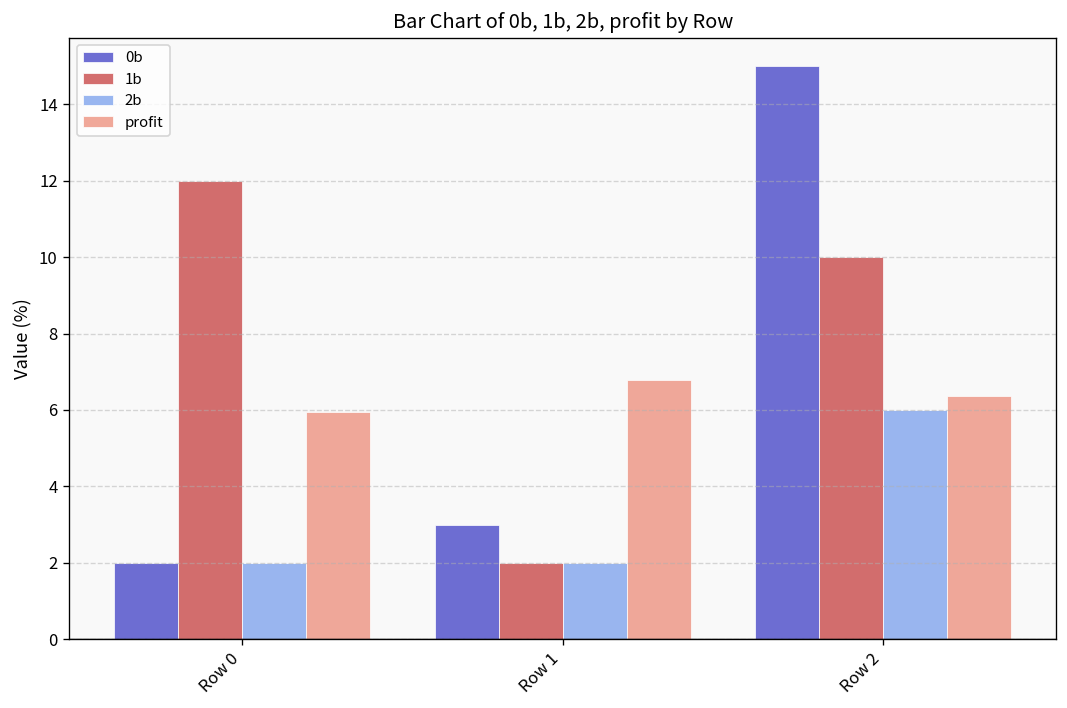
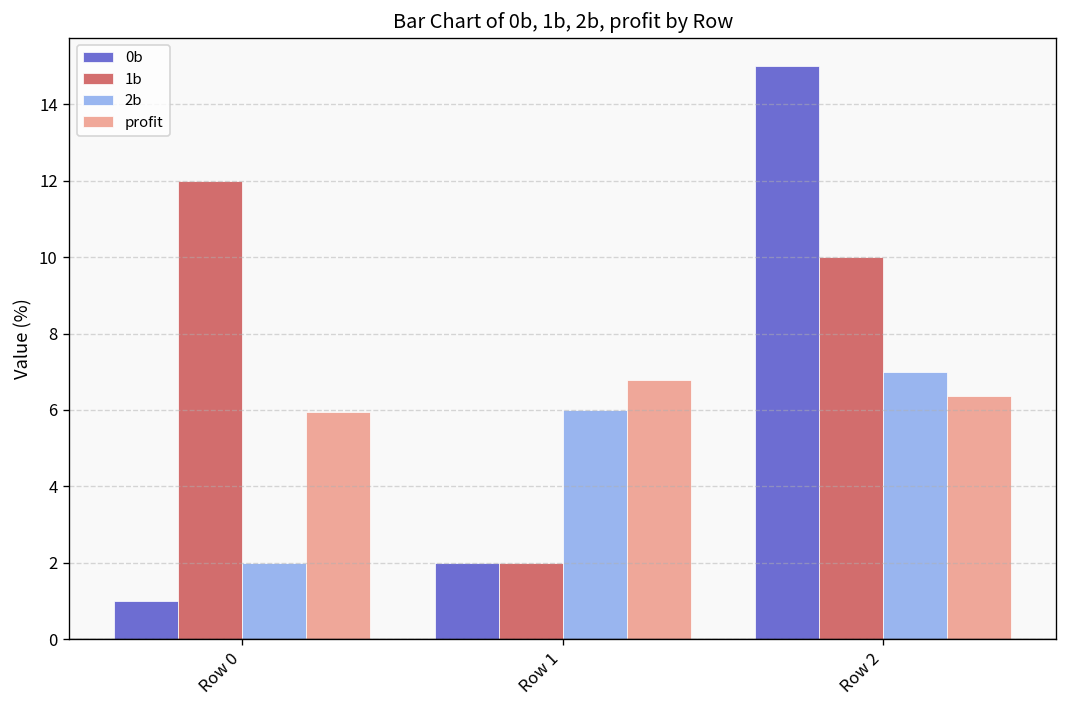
  {
    "0b": {
-     "Row 0": 2,
-     "Row 1": 3,
+     "Row 0": 1,
+     "Row 1": 2,
      "Row 2": 15
    },
    "1b": {
      "Row 0": 12,
      "Row 1": 2,
      "Row 2": 10
    },
    "2b": {
      "Row 0": 2,
-     "Row 1": 2,
-     "Row 2": 6
+     "Row 1": 6,
+     "Row 2": 7
    },
    "profit": {
      "Row 0": 6,
      "Row 1": 6.8,
      "Row 2": 6.4
    }
  }
